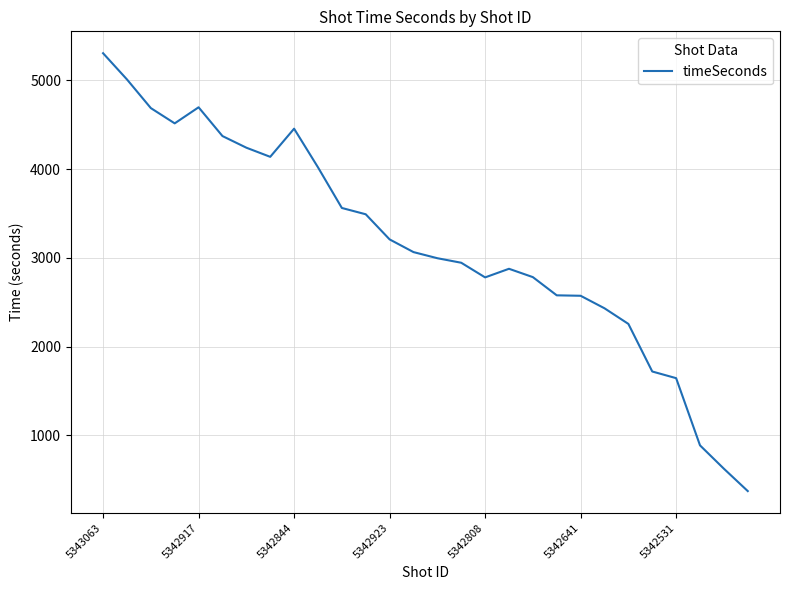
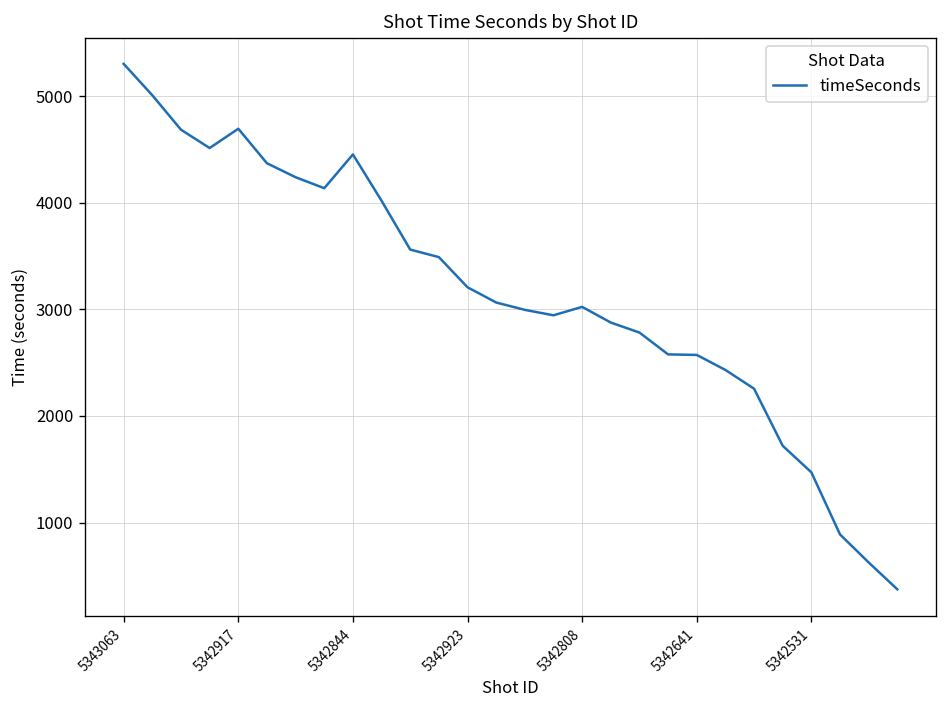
  {
    "5343063": 5300,
    "5342917": 4700,
    "5342844": 4500,
    "5342923": 3200,
-   "5342808": 2800,
+   "5342808": 3000,
    "5342641": 2600,
-   "5342531": 1600
+   "5342531": 1500
  }
